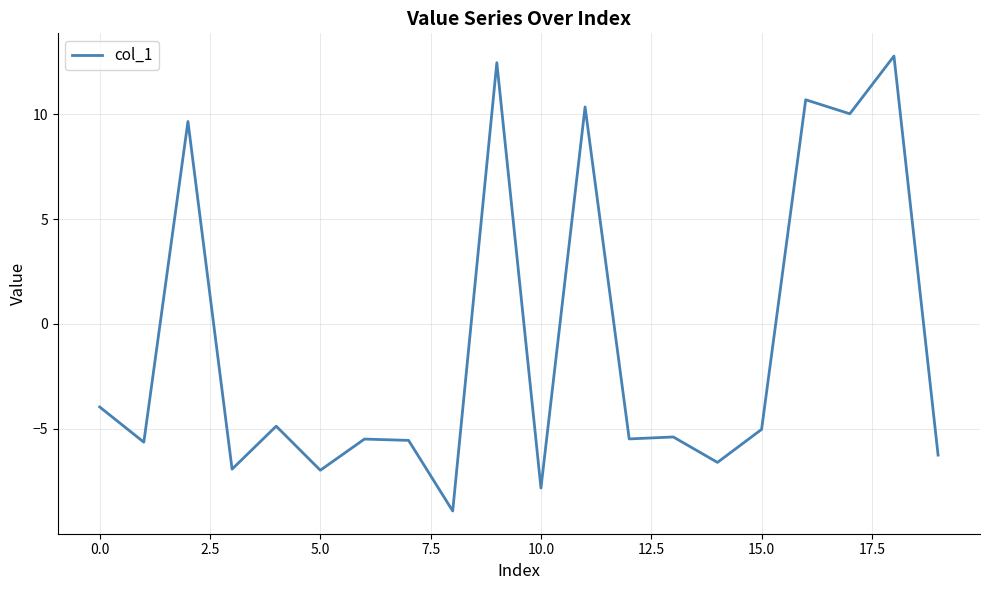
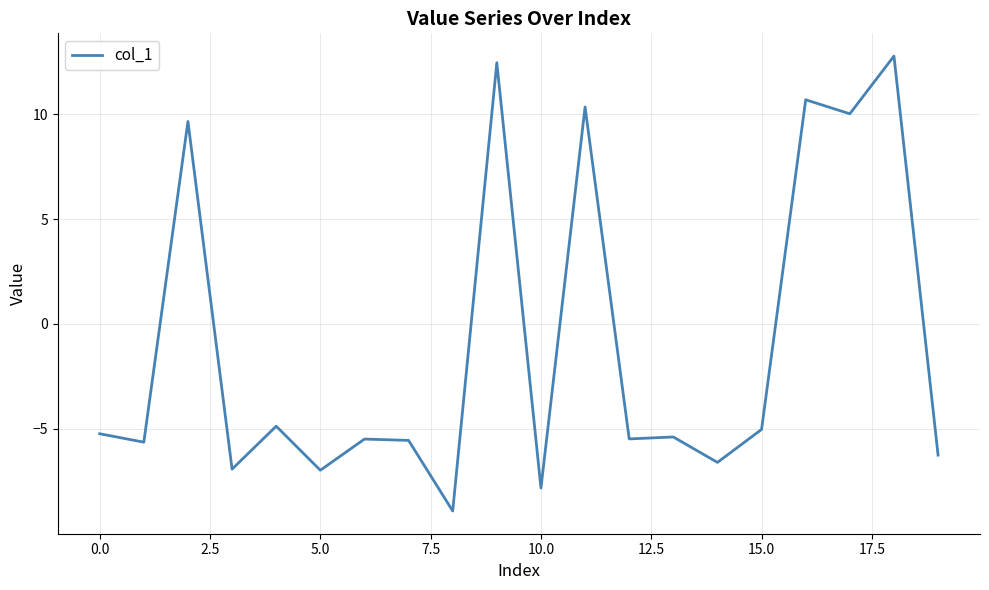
  {
-   "0.0": -4.0,
+   "0.0": -5.2,
    "5.0": -7.0,
    "10.0": -7.8,
    "15.0": -5.0
  }
